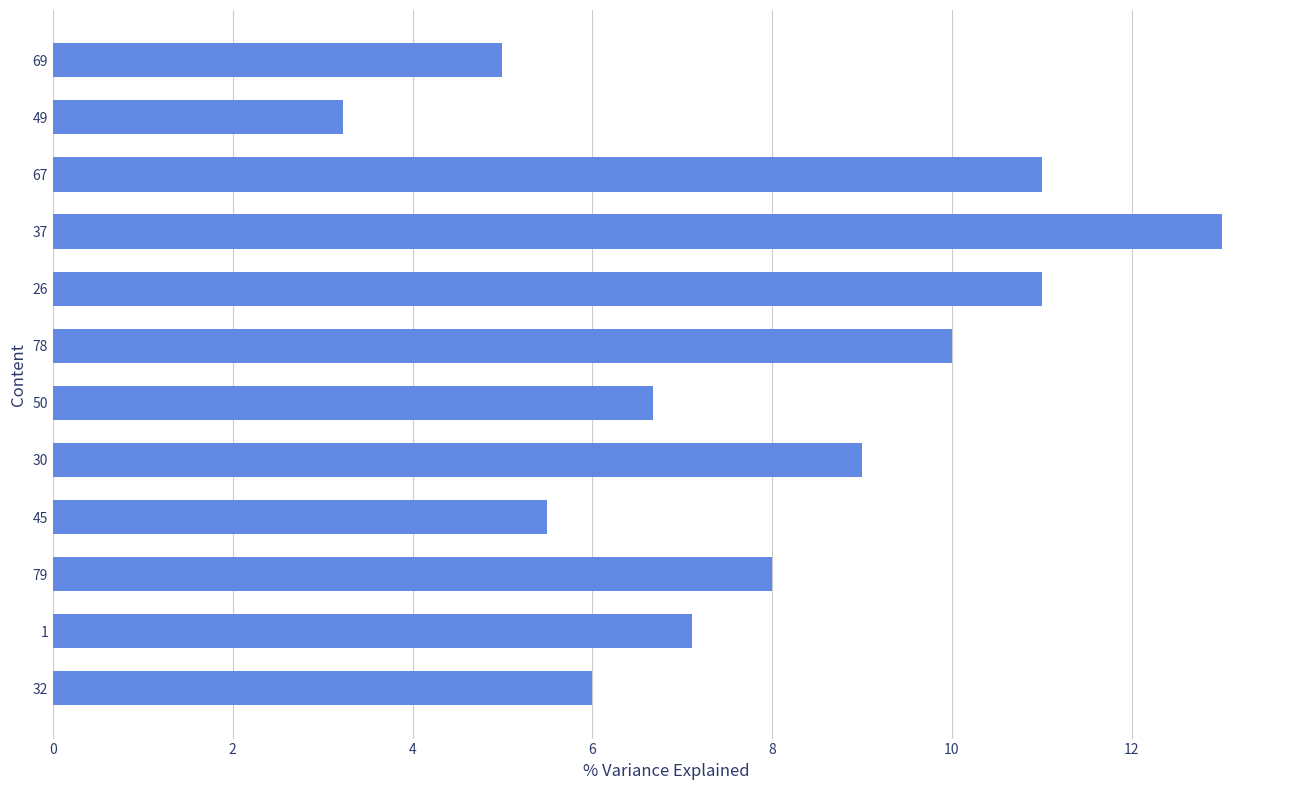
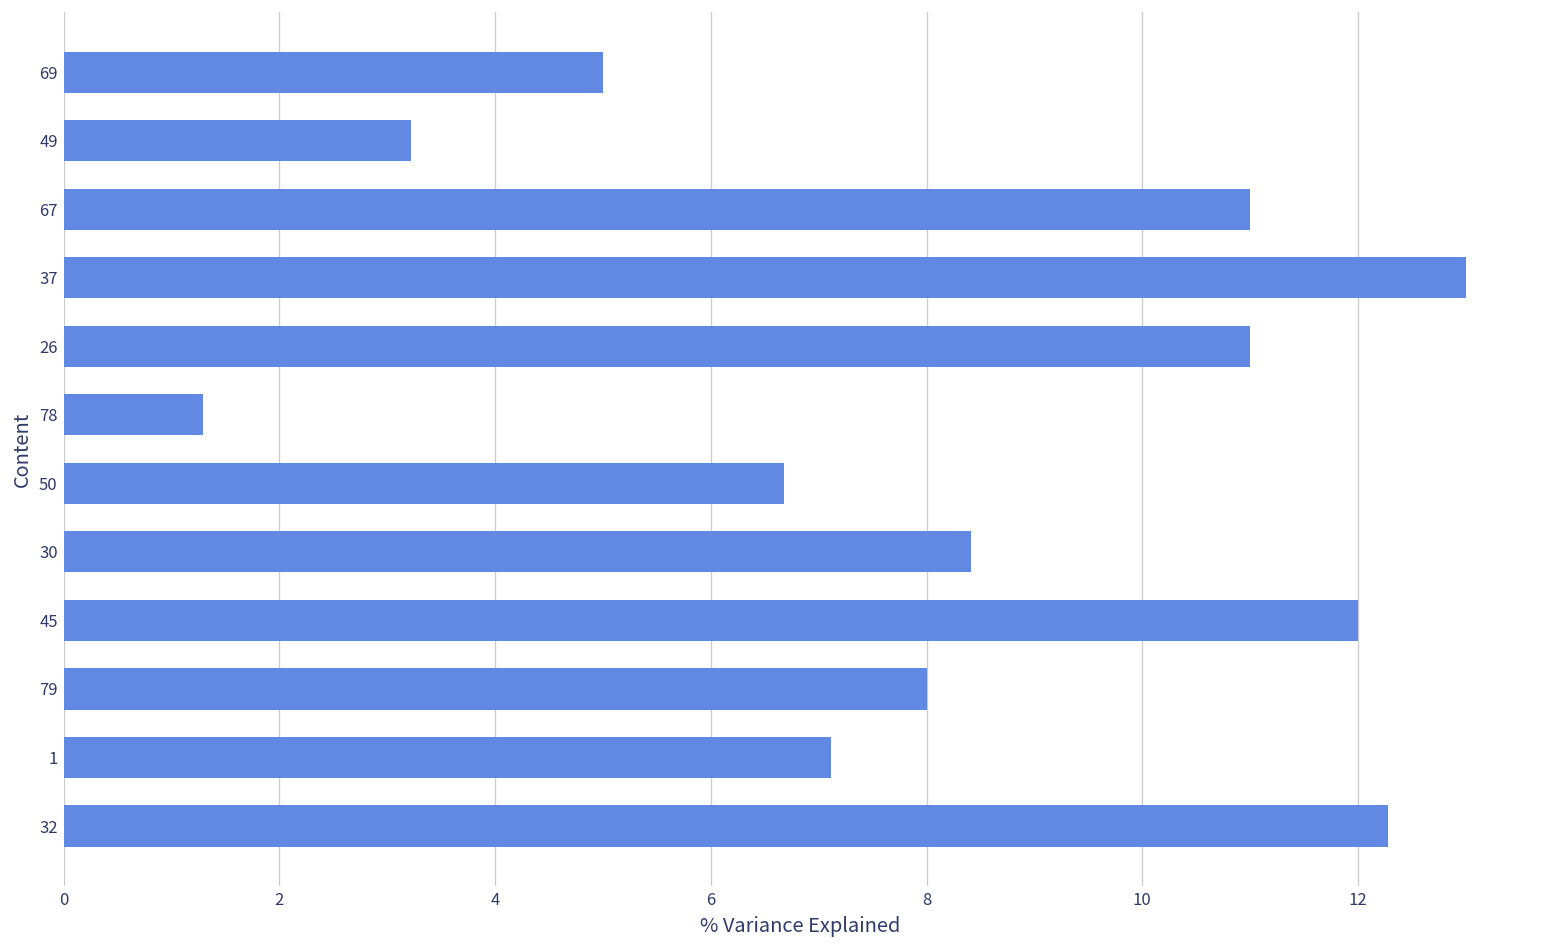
  {
    "69": 5.0,
    "49": 3.2,
    "67": 11.0,
    "37": 13.0,
    "26": 11.0,
-   "78": 10.0,
+   "78": 1.3,
    "50": 6.7,
-   "30": 9.0,
-   "45": 5.5,
+   "30": 8.4,
+   "45": 12.0,
    "79": 8.0,
    "1": 7.1,
-   "32": 6.0
+   "32": 12.3
  }
